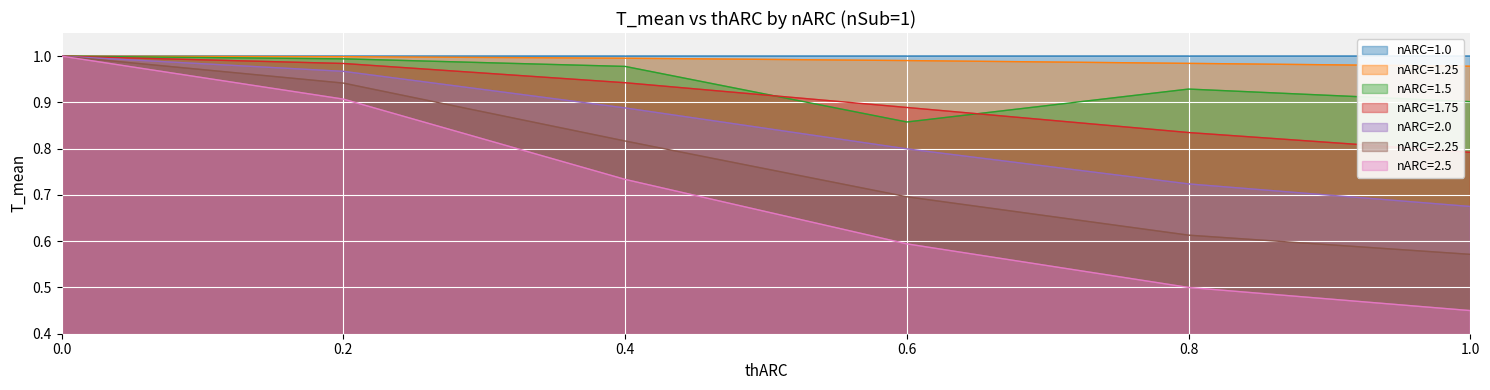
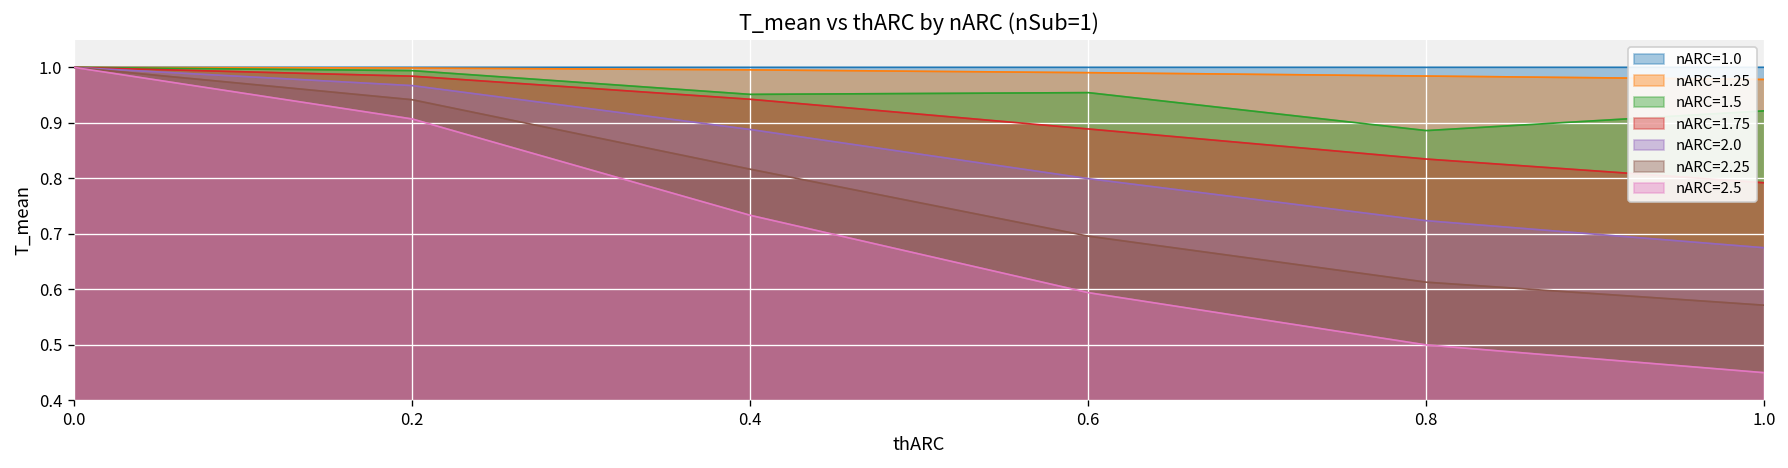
  {
    "nARC=1.0": {
      "0.6": 1.00,
      "0.8": 1.00,
      "1.0": 1.00
    },
    "nARC=1.5": {
-     "0.4": 0.98,
-     "0.6": 0.86,
-     "0.8": 0.93,
-     "1.0": 0.90
+     "0.4": 0.95,
+     "0.6": 0.95,
+     "0.8": 0.89,
+     "1.0": 0.92
    }
  }
